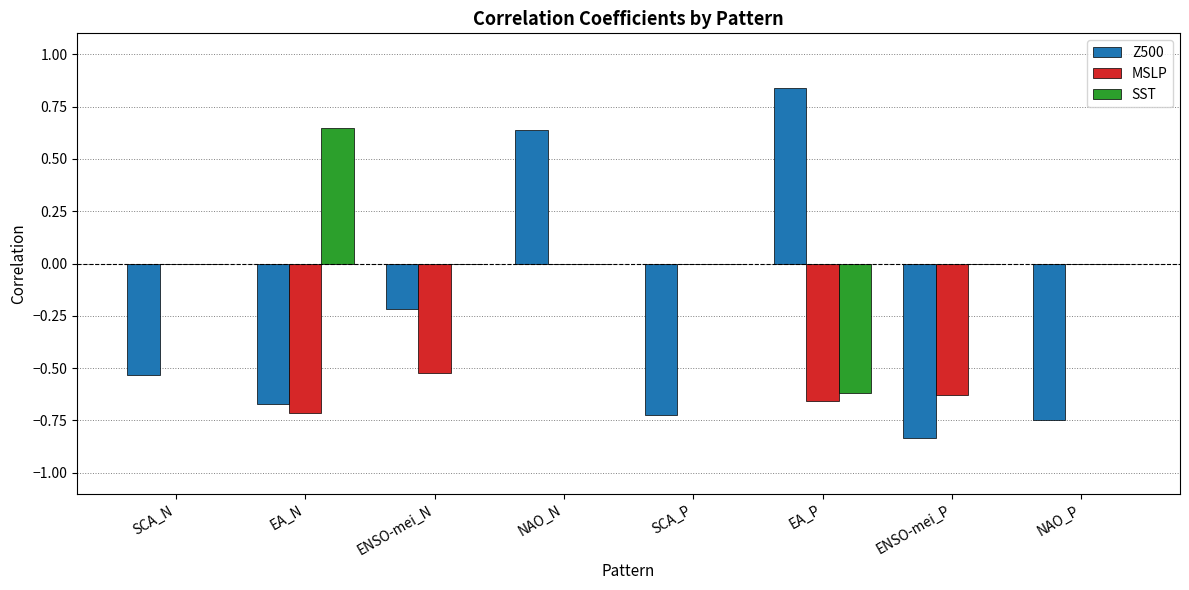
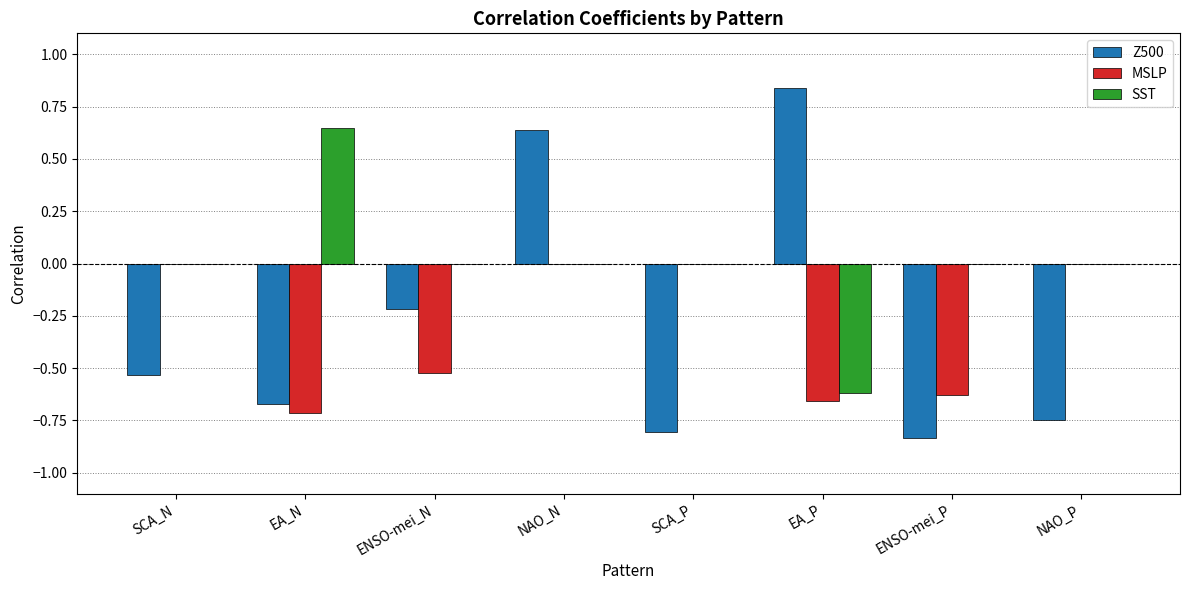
  {
    "Z500": {
      "SCA_N": -0.53,
      "EA_N": -0.67,
      "ENSO-mei_N": -0.22,
      "NAO_N": 0.64,
-     "SCA_P": -0.73,
+     "SCA_P": -0.80,
      "EA_P": 0.84,
      "ENSO-mei_P": -0.83,
      "NAO_P": -0.75
    },
    "MSLP": {
      "SCA_N": 0.00,
      "EA_N": -0.71,
      "ENSO-mei_N": -0.52,
      "NAO_N": 0.00,
      "SCA_P": 0.00,
      "EA_P": -0.66,
      "ENSO-mei_P": -0.63,
      "NAO_P": 0.00
    },
    "SST": {
      "SCA_N": 0.00,
      "EA_N": 0.65,
      "ENSO-mei_N": 0.00,
      "NAO_N": 0.00,
      "SCA_P": 0.00,
      "EA_P": -0.62,
      "ENSO-mei_P": 0.00,
      "NAO_P": 0.00
    }
  }
